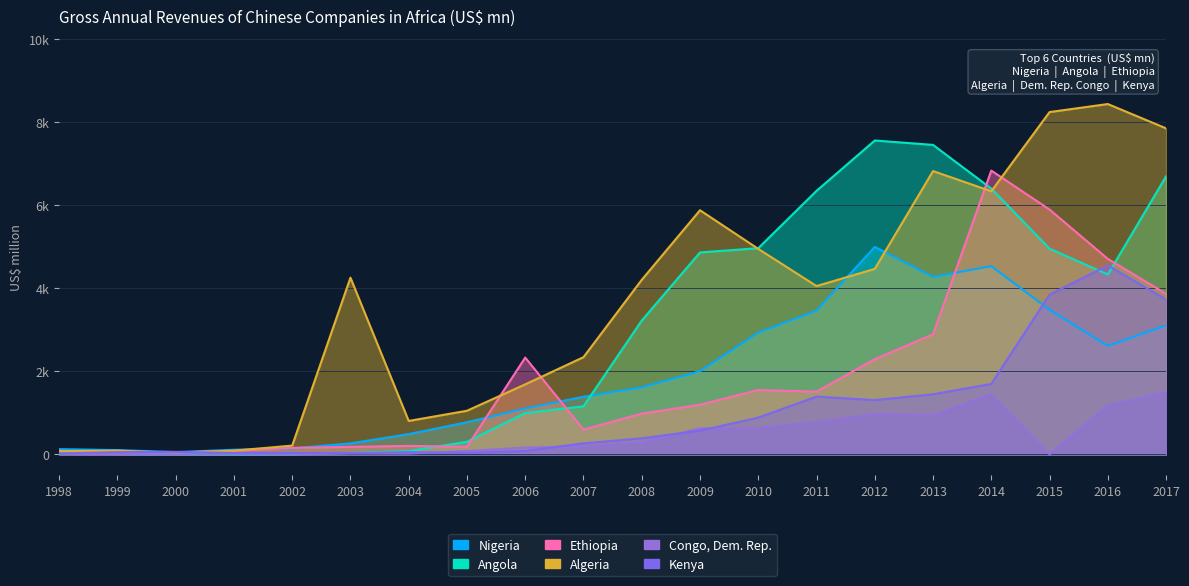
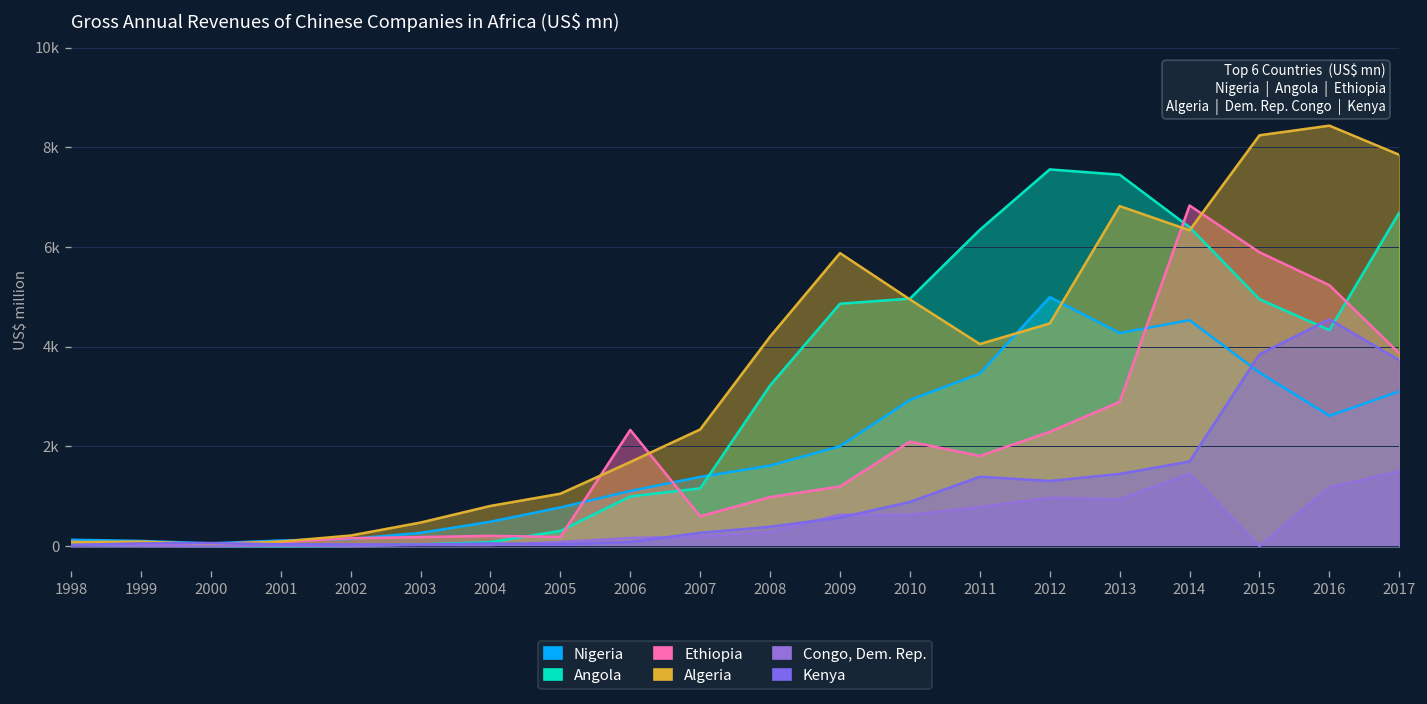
  {
    "Ethiopia": {
      "2003": 200,
      "2004": 200,
      "2005": 200,
      "2006": 2300,
      "2007": 600,
      "2008": 1000,
      "2009": 1200,
-     "2010": 1500,
-     "2011": 1500,
+     "2010": 2100,
+     "2011": 1800,
      "2012": 2300,
      "2013": 2900,
      "2014": 6800,
      "2015": 5900,
-     "2016": 4700,
+     "2016": 5200,
      "2017": 3900
    },
    "Algeria": {
-     "2003": 4300,
+     "2003": 500,
      "2004": 800,
      "2005": 1100,
      "2006": 1700,
      "2007": 2300,
      "2008": 4200,
      "2009": 5900,
      "2011": 4100,
      "2012": 4500,
      "2013": 6800,
      "2014": 6300,
      "2015": 8200,
      "2017": 7800
    }
  }
